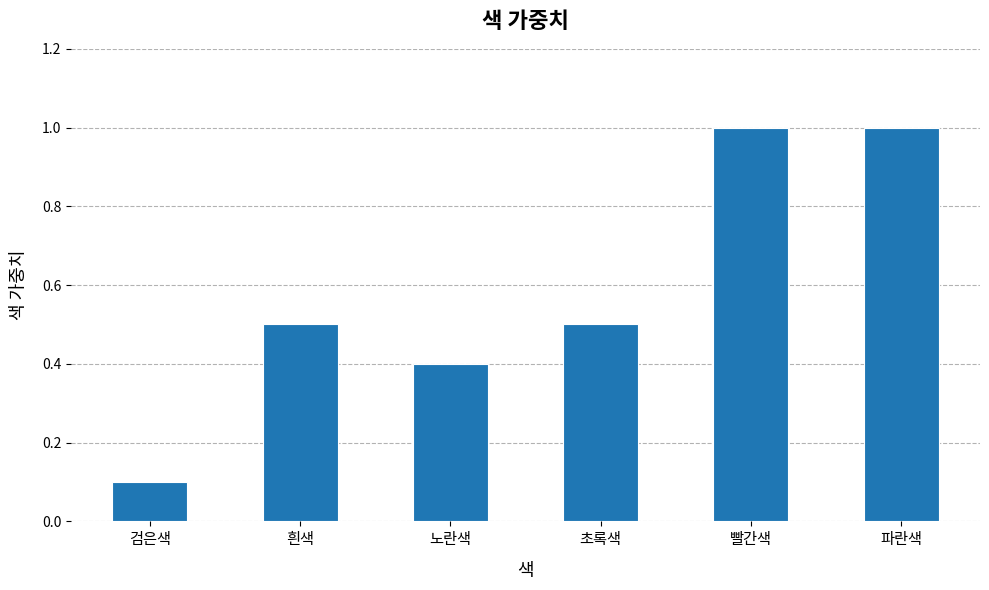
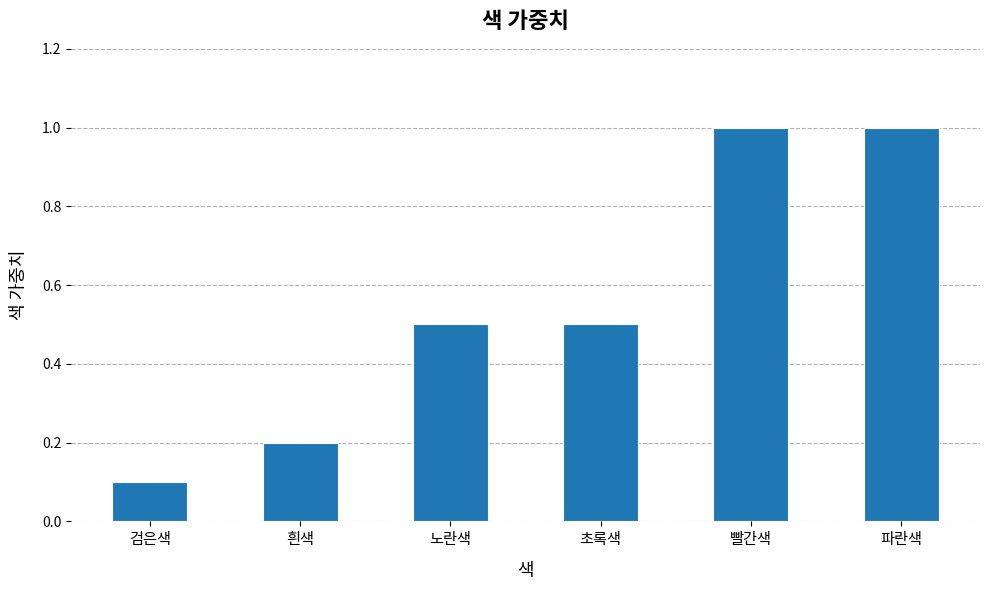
  {
    "검은색": 0.1,
-   "흰색": 0.5,
-   "노란색": 0.4,
+   "흰색": 0.2,
+   "노란색": 0.5,
    "초록색": 0.5,
    "빨간색": 1.0,
    "파란색": 1.0
  }
